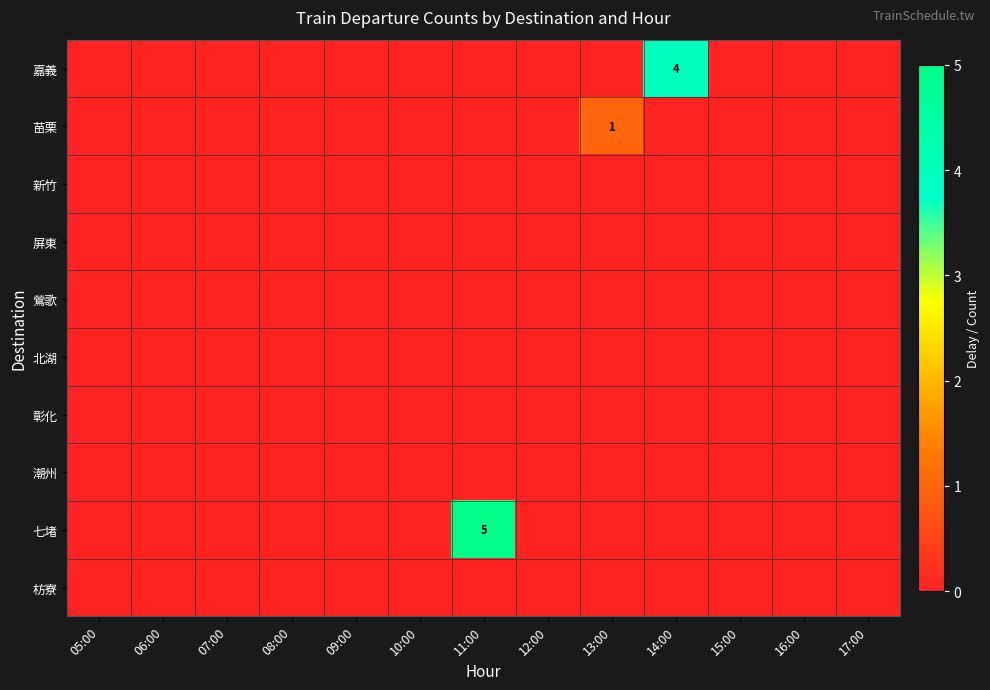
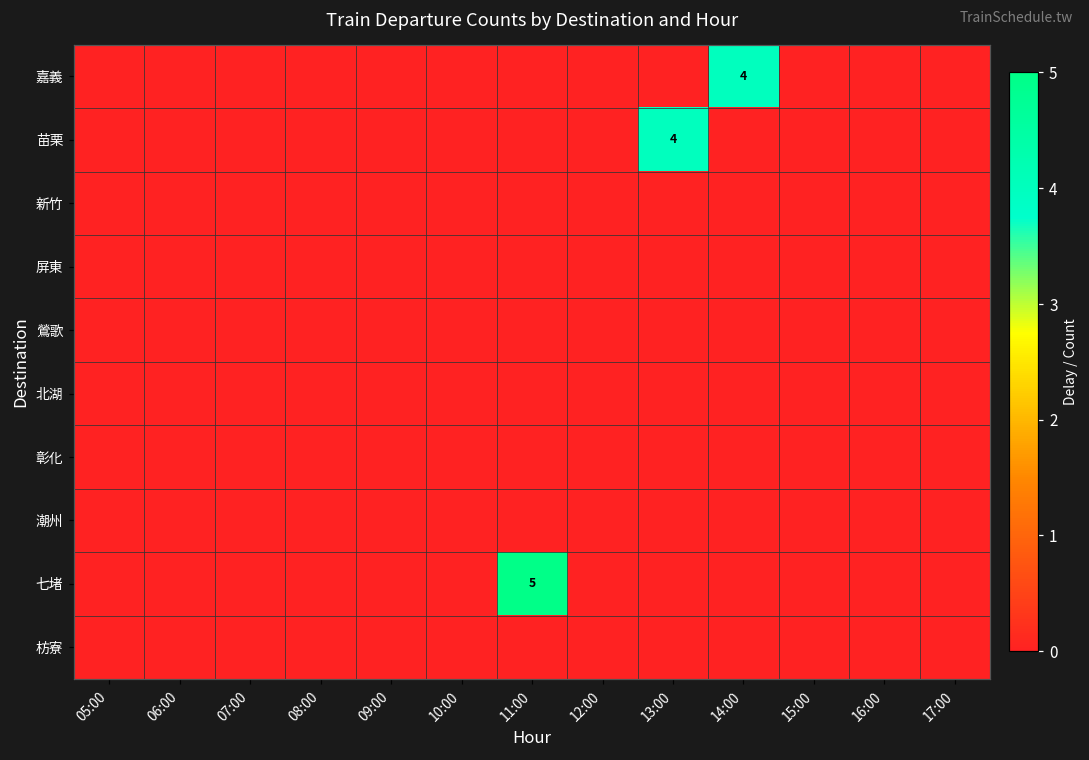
  {
    "嘉義": {
      "14:00": 4
    },
    "苗栗": {
-     "13:00": 1
+     "13:00": 4
    },
    "七堵": {
      "11:00": 5
    }
  }
